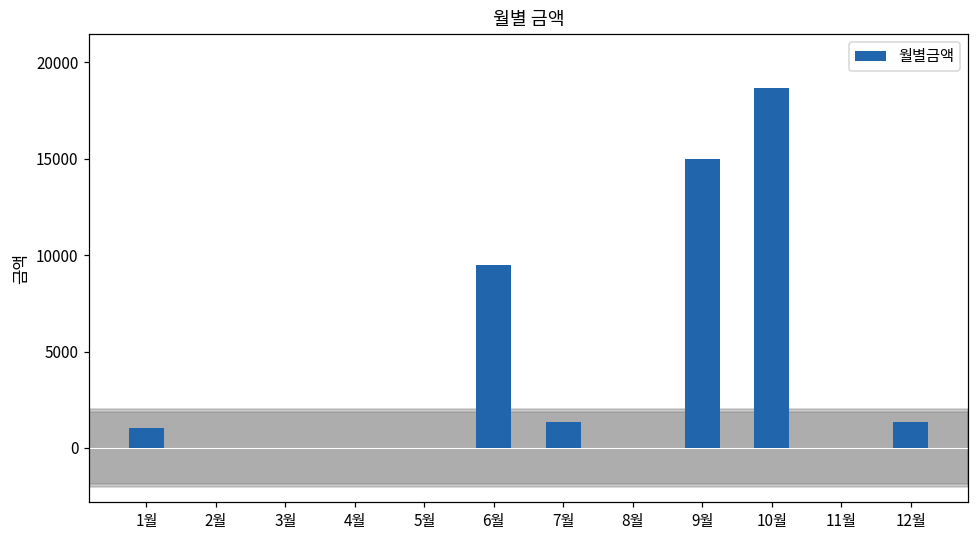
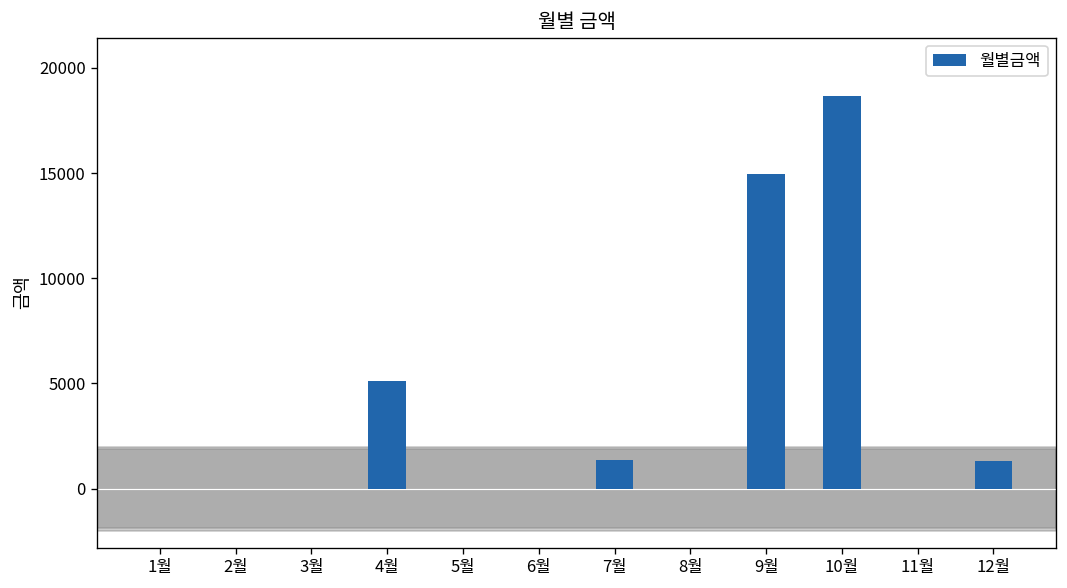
  {
-   "1월": 1100,
+   "1월": 0,
    "2월": 0,
    "3월": 0,
-   "4월": 0,
+   "4월": 5100,
    "5월": 0,
-   "6월": 9500,
+   "6월": 0,
    "7월": 1400,
    "8월": 0,
    "9월": 15000,
    "10월": 18600,
    "11월": 0,
    "12월": 1300
  }
